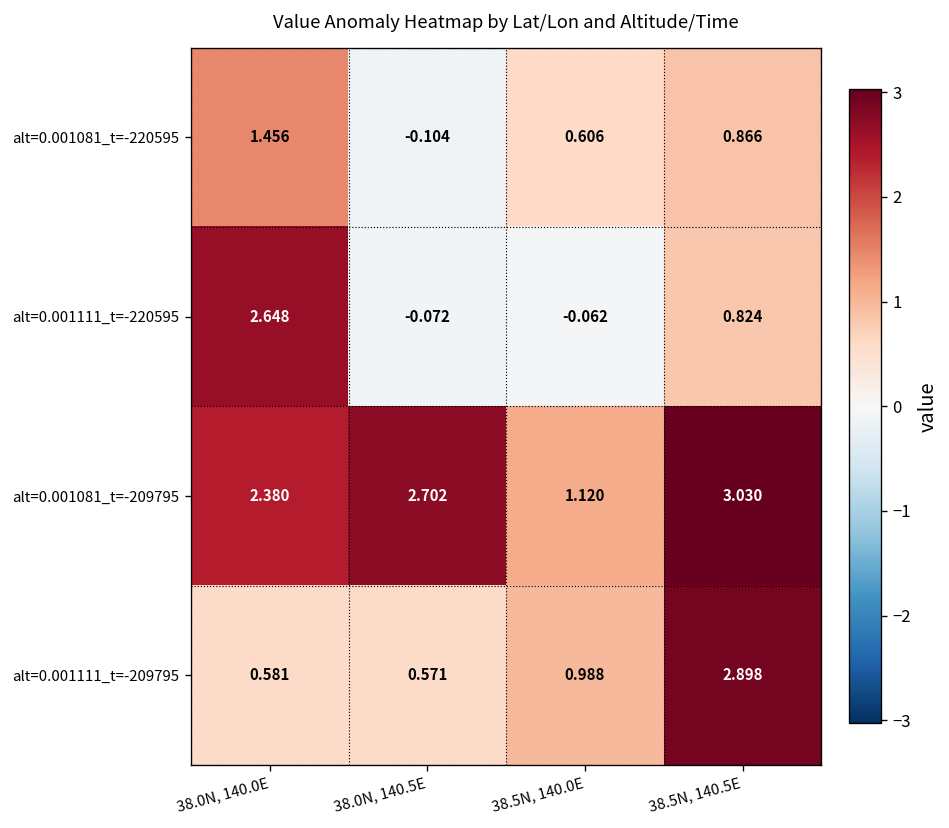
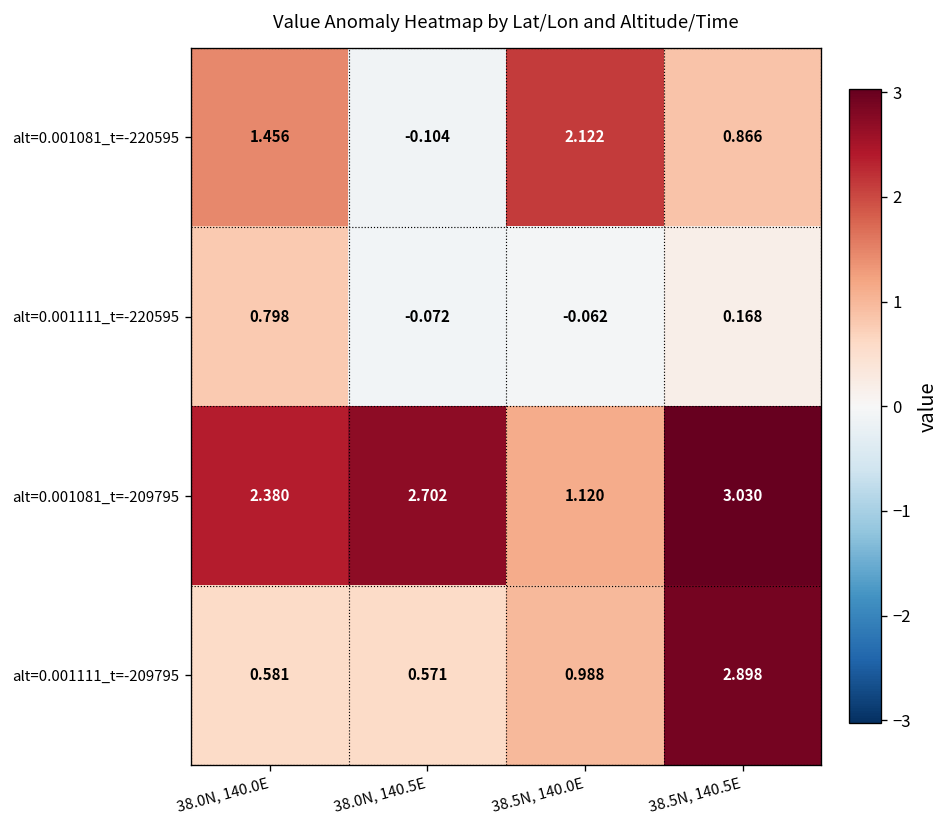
  {
    "alt=0.001081_t=-220595": {
      "38.0N, 140.0E": 1.456,
      "38.0N, 140.5E": -0.104,
-     "38.5N, 140.0E": 0.606,
+     "38.5N, 140.0E": 2.122,
      "38.5N, 140.5E": 0.866
    },
    "alt=0.001111_t=-220595": {
-     "38.0N, 140.0E": 2.648,
+     "38.0N, 140.0E": 0.798,
      "38.0N, 140.5E": -0.072,
      "38.5N, 140.0E": -0.062,
-     "38.5N, 140.5E": 0.824
+     "38.5N, 140.5E": 0.168
    },
    "alt=0.001081_t=-209795": {
      "38.0N, 140.0E": 2.380,
      "38.0N, 140.5E": 2.702,
      "38.5N, 140.0E": 1.120,
      "38.5N, 140.5E": 3.030
    },
    "alt=0.001111_t=-209795": {
      "38.0N, 140.0E": 0.581,
      "38.0N, 140.5E": 0.571,
      "38.5N, 140.0E": 0.988,
      "38.5N, 140.5E": 2.898
    }
  }
